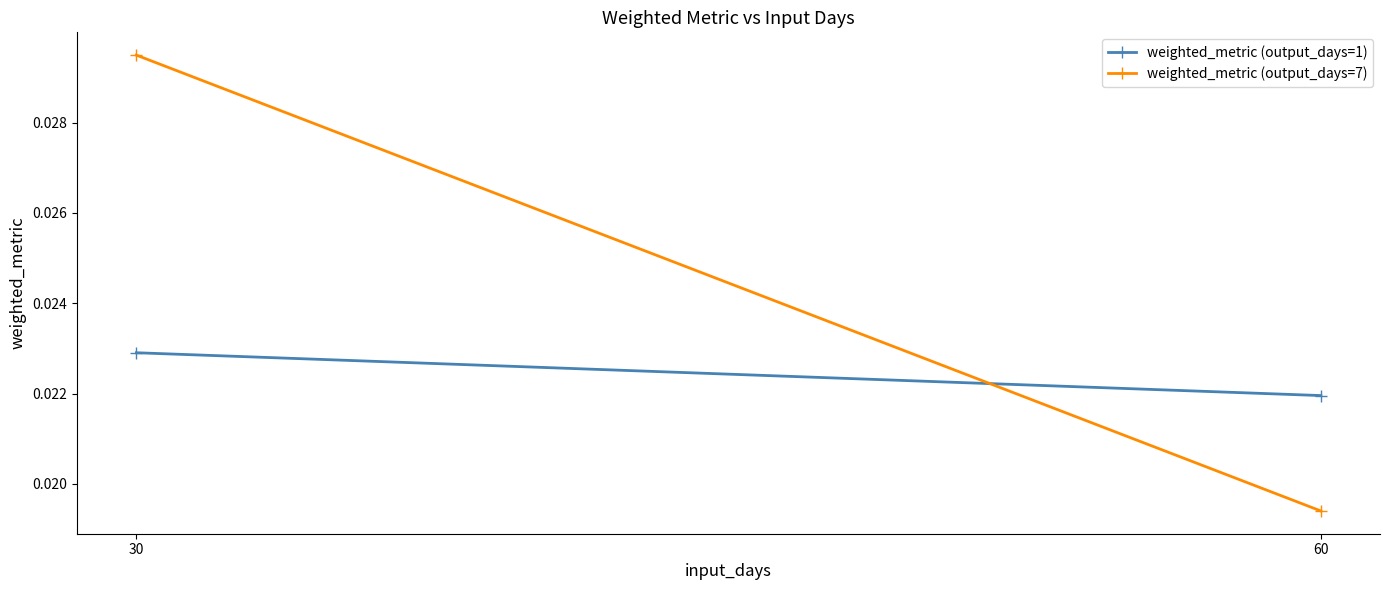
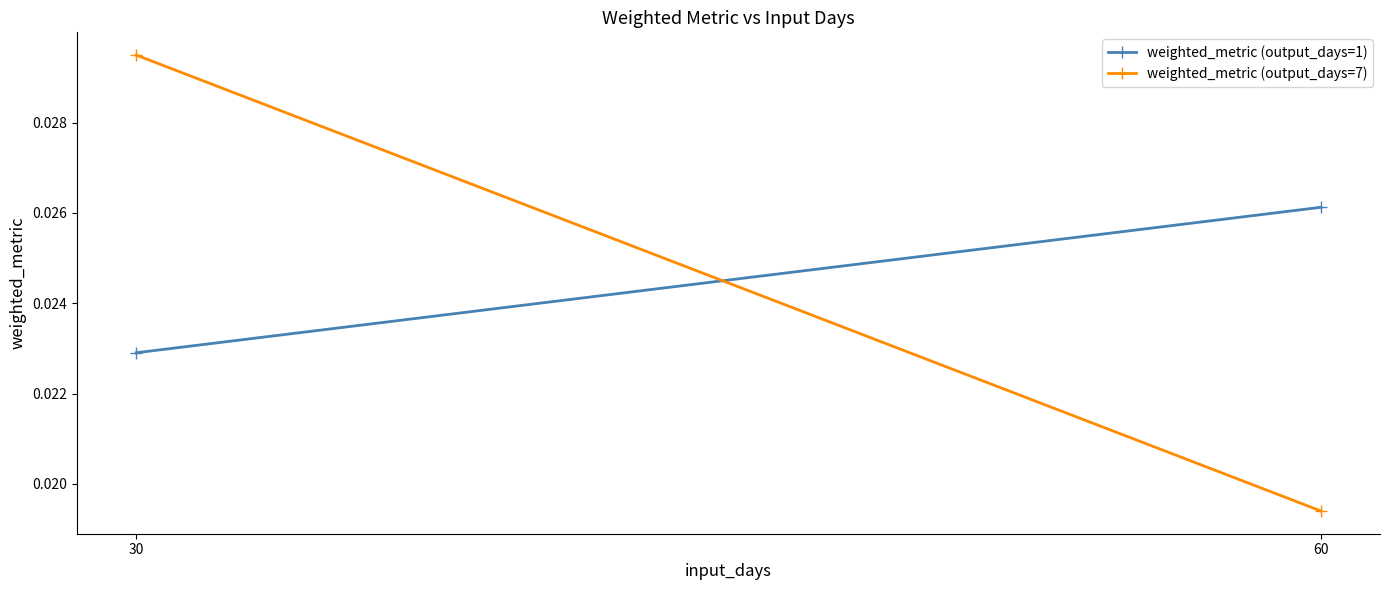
  {
    "weighted_metric (output_days=1)": {
      "30": 0.0229,
-     "60": 0.0220
+     "60": 0.0261
    },
    "weighted_metric (output_days=7)": {
      "30": 0.0295,
      "60": 0.0194
    }
  }
